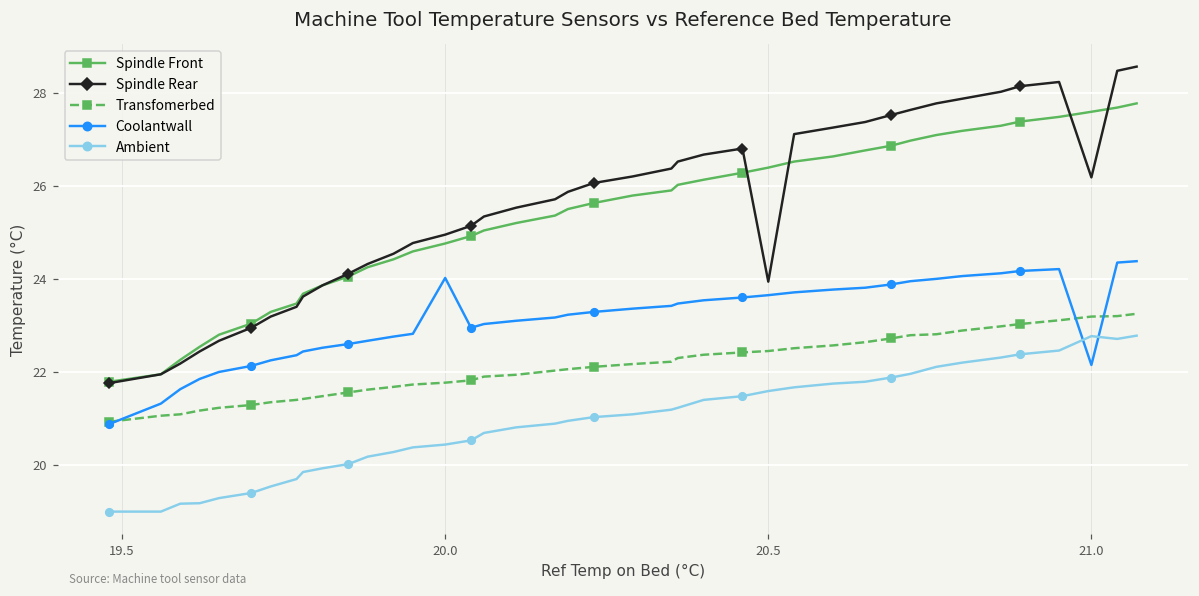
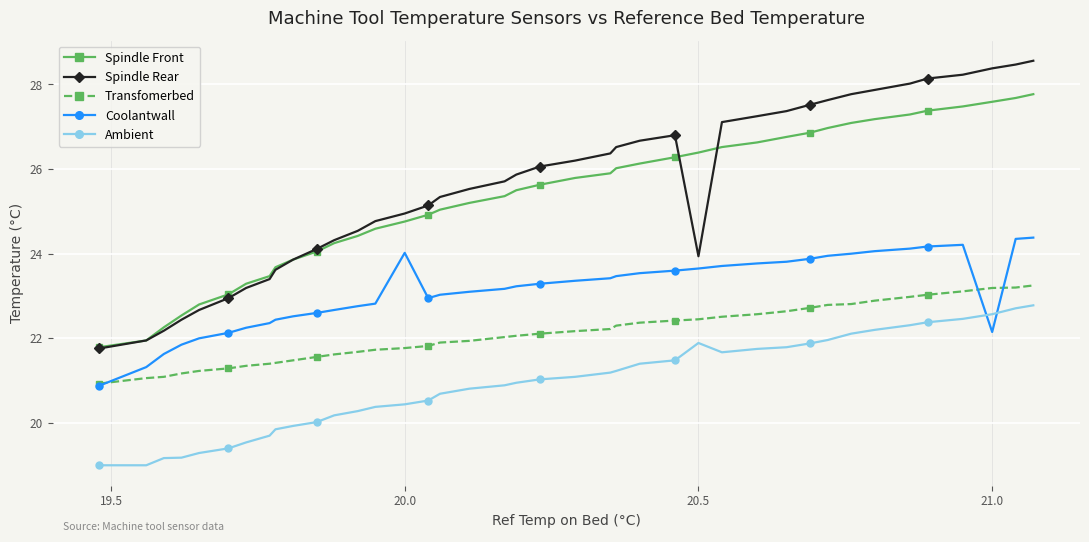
  {
    "Spindle Rear": {
      "20.0": 25.0,
      "20.5": 23.9,
-     "21.0": 26.2
+     "21.0": 28.4
    },
    "Coolantwall": {
      "20.0": 24.0,
      "20.5": 23.7,
      "21.0": 22.2
    },
    "Ambient": {
      "20.0": 20.4,
-     "20.5": 21.6,
-     "21.0": 22.8
+     "20.5": 21.9,
+     "21.0": 22.6
    }
  }
